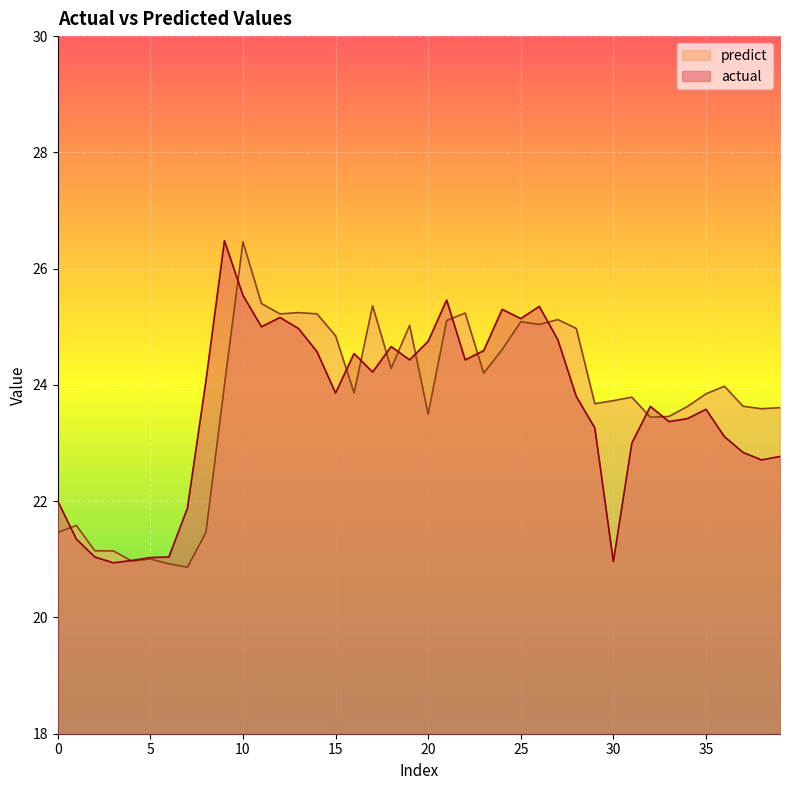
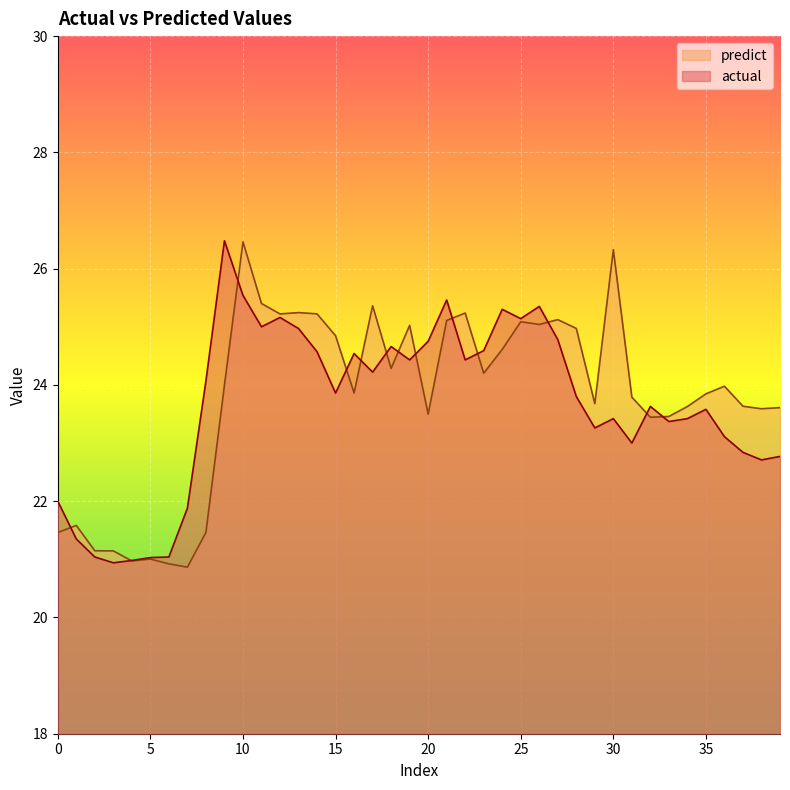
  {
    "predict": {
      "0": 21.5,
      "10": 26.5,
      "15": 24.8,
      "20": 23.5,
      "25": 25.1,
-     "30": 23.7,
+     "30": 26.3,
      "35": 23.8
    },
    "actual": {
      "0": 22.0,
      "10": 25.5,
      "15": 23.9,
      "20": 24.8,
      "25": 25.1,
-     "30": 21.0,
+     "30": 23.4,
      "35": 23.6
    }
  }
